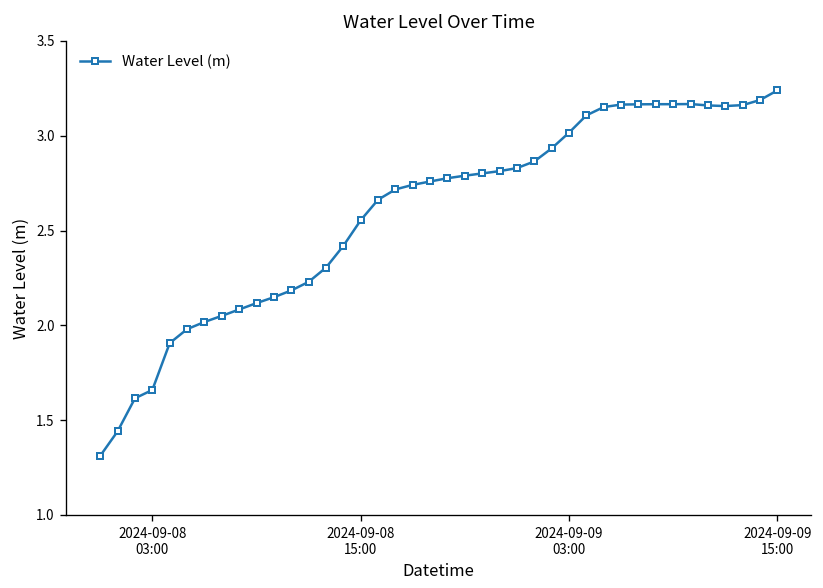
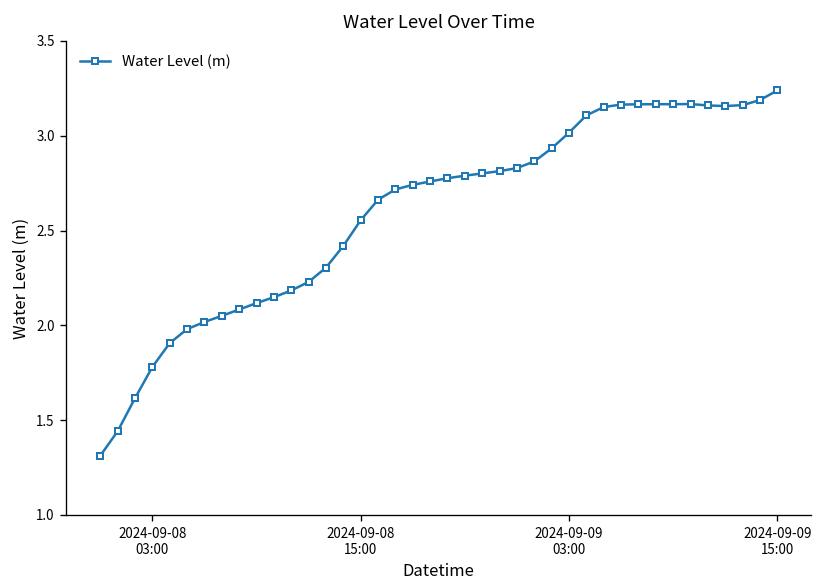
  {
-   "2024-09-08 03:00": 1.66,
+   "2024-09-08 03:00": 1.78,
    "2024-09-08 15:00": 2.55,
    "2024-09-09 03:00": 3.02,
    "2024-09-09 15:00": 3.24
  }
